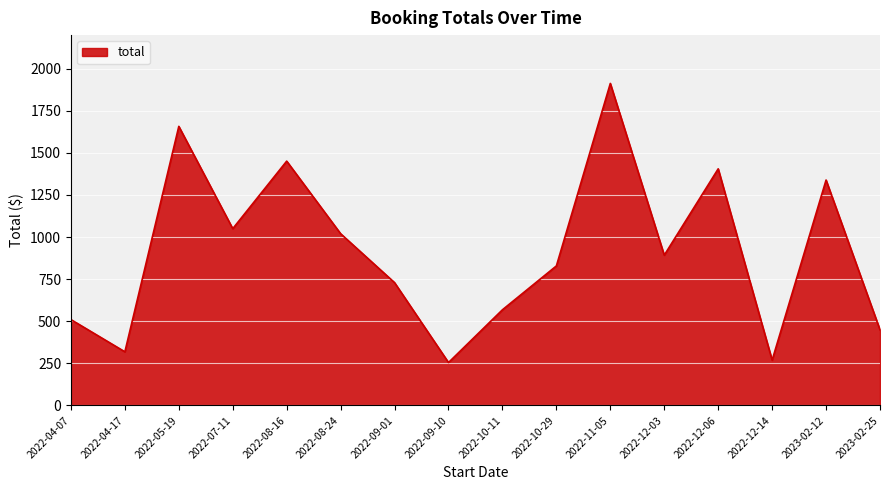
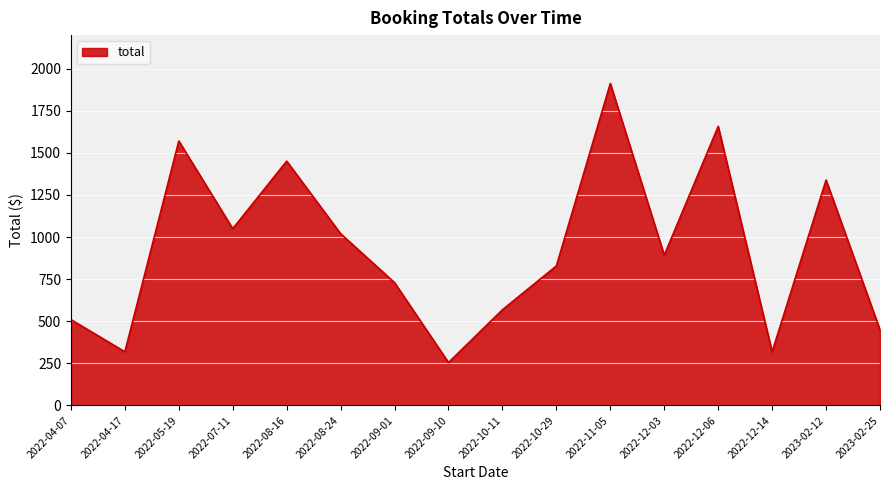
  {
    "2022-04-07": 510,
    "2022-04-17": 320,
-   "2022-05-19": 1660,
+   "2022-05-19": 1570,
    "2022-07-11": 1050,
    "2022-08-16": 1450,
    "2022-08-24": 1020,
    "2022-09-01": 730,
    "2022-09-10": 260,
    "2022-10-11": 570,
    "2022-10-29": 830,
    "2022-11-05": 1910,
    "2022-12-03": 890,
-   "2022-12-06": 1410,
-   "2022-12-14": 270,
+   "2022-12-06": 1660,
+   "2022-12-14": 320,
    "2023-02-12": 1340,
    "2023-02-25": 450
  }
